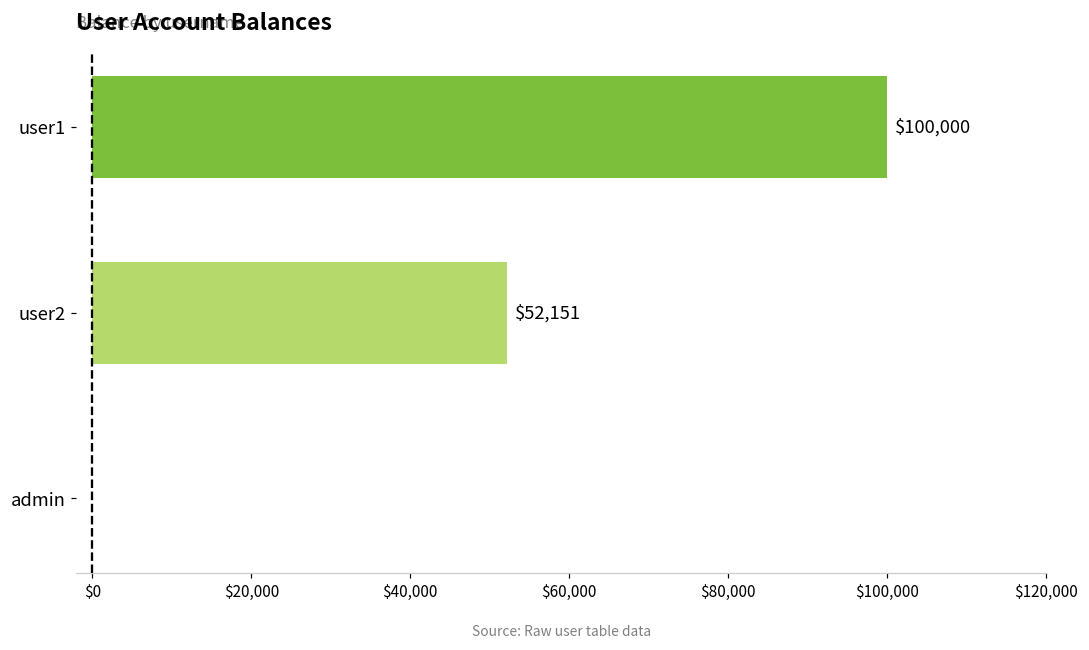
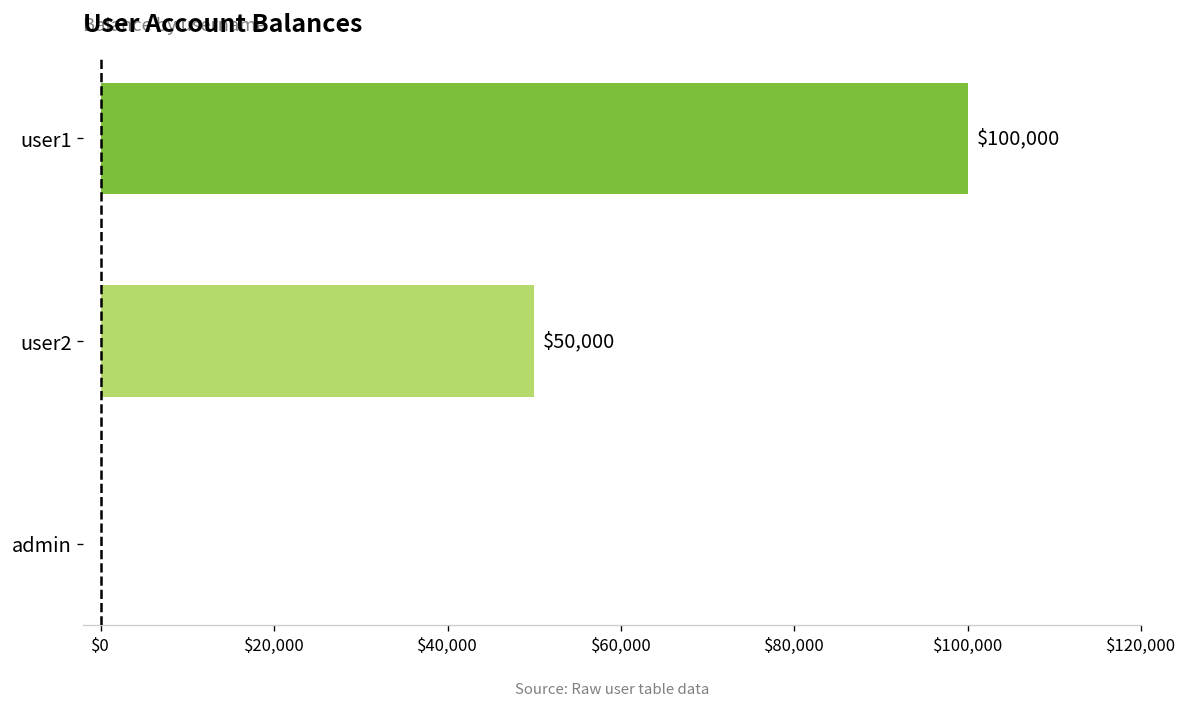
  {
    "user1": "$100,000",
-   "user2": "$52,151"
+   "user2": "$50,000"
  }
